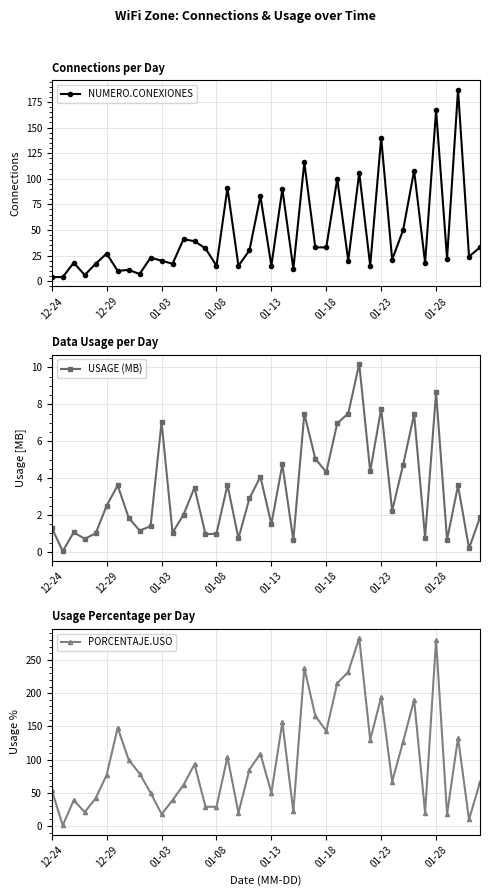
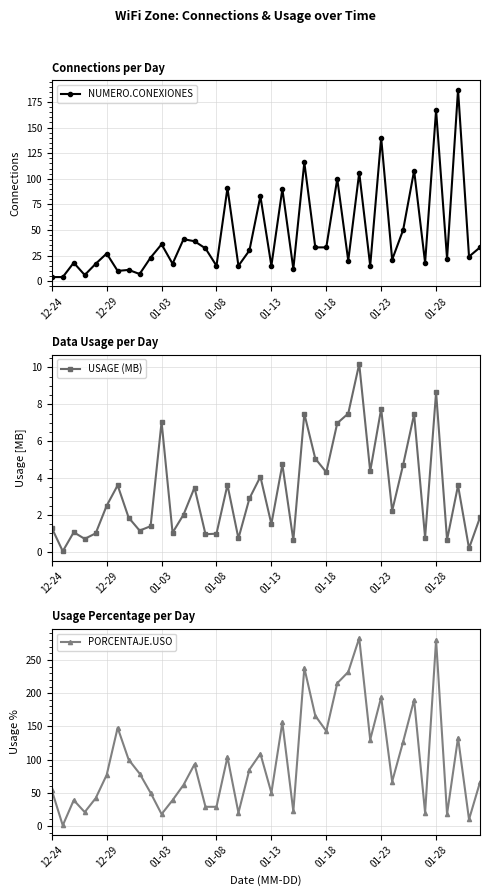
  {
    "Connections per Day": {
      "12-24": 4,
      "12-29": 27,
-     "01-03": 20,
+     "01-03": 36,
      "01-08": 15,
      "01-13": 15,
      "01-18": 33,
      "01-23": 140,
      "01-28": 167
    },
    "Data Usage per Day": {
      "12-24": 1.3,
      "12-29": 2.5,
      "01-03": 7.1,
      "01-08": 1.0,
      "01-13": 1.5,
      "01-18": 4.3,
      "01-23": 7.8,
      "01-28": 8.7
    },
    "Usage Percentage per Day": {
      "12-24": 50,
      "12-29": 80,
      "01-03": 20,
      "01-08": 30,
      "01-13": 50,
      "01-18": 140,
      "01-23": 190,
      "01-28": 280
    }
  }
